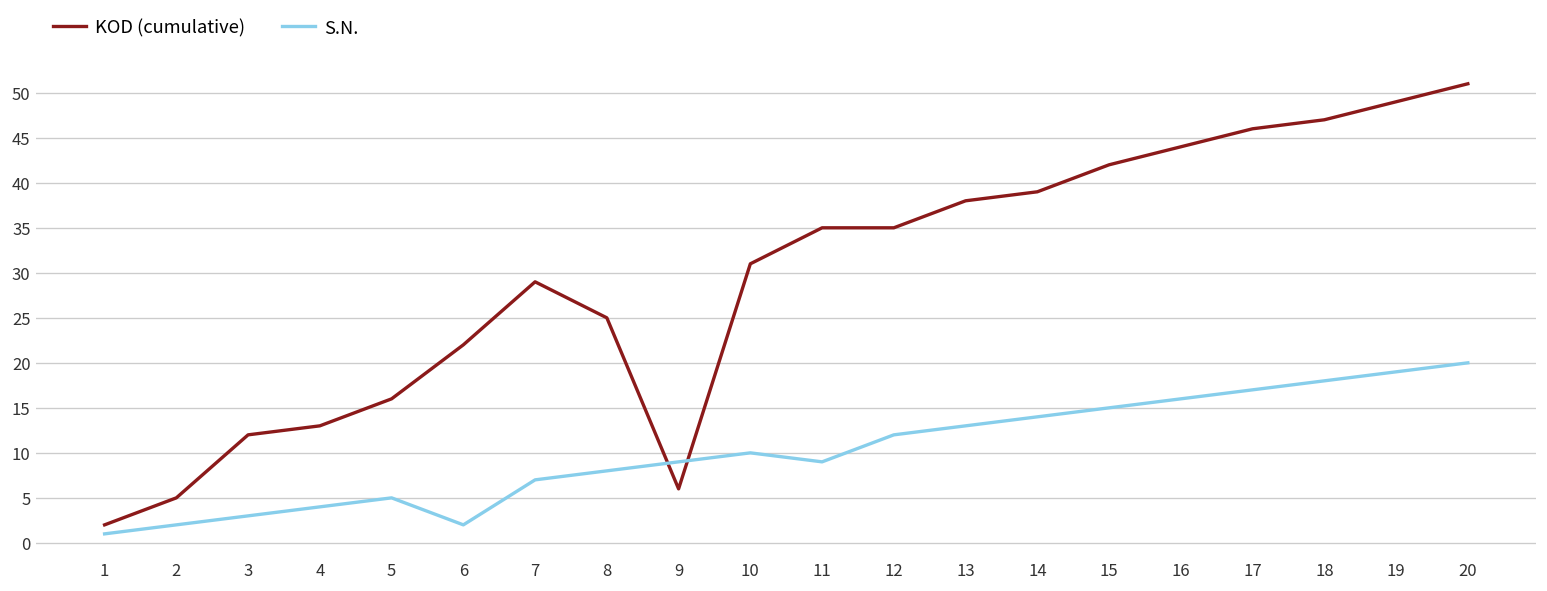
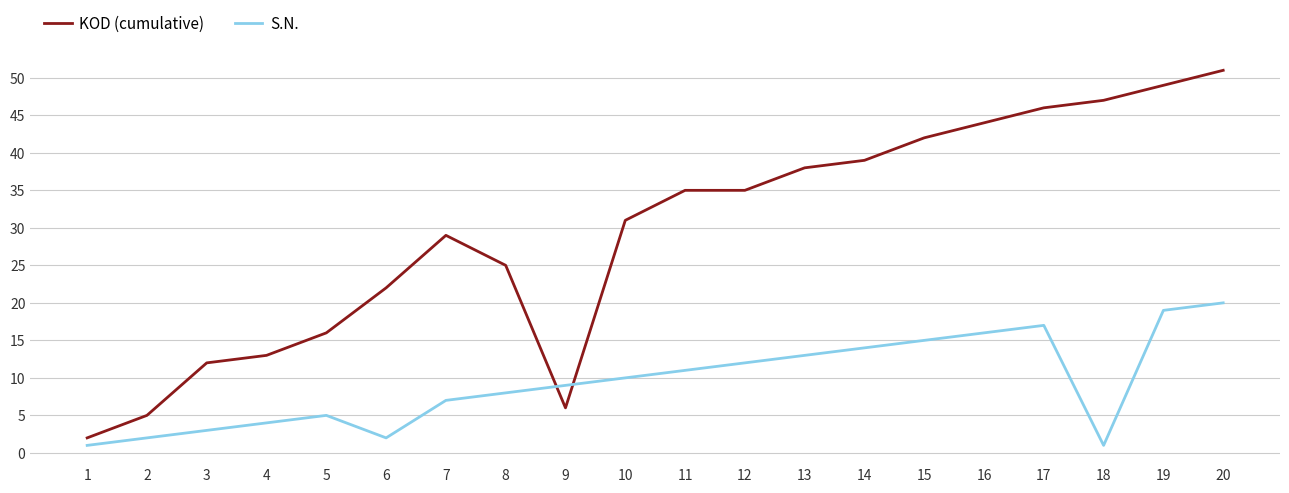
  {
    "KOD (cumulative)": {
      "1": 2,
      "2": 5,
      "3": 12,
      "4": 13,
      "5": 16,
      "6": 22,
      "7": 29,
      "8": 25,
      "9": 6,
      "10": 31,
      "11": 35,
      "12": 35,
      "13": 38,
      "14": 39,
      "15": 42,
      "16": 44,
      "17": 46,
      "18": 47,
      "19": 49,
      "20": 51
    },
    "S.N.": {
      "1": 1,
      "2": 2,
      "3": 3,
      "4": 4,
      "5": 5,
      "6": 2,
      "7": 7,
      "8": 8,
      "9": 9,
      "10": 10,
-     "11": 9,
+     "11": 11,
      "12": 12,
      "13": 13,
      "14": 14,
      "15": 15,
      "16": 16,
      "17": 17,
-     "18": 18,
+     "18": 1,
      "19": 19,
      "20": 20
    }
  }
